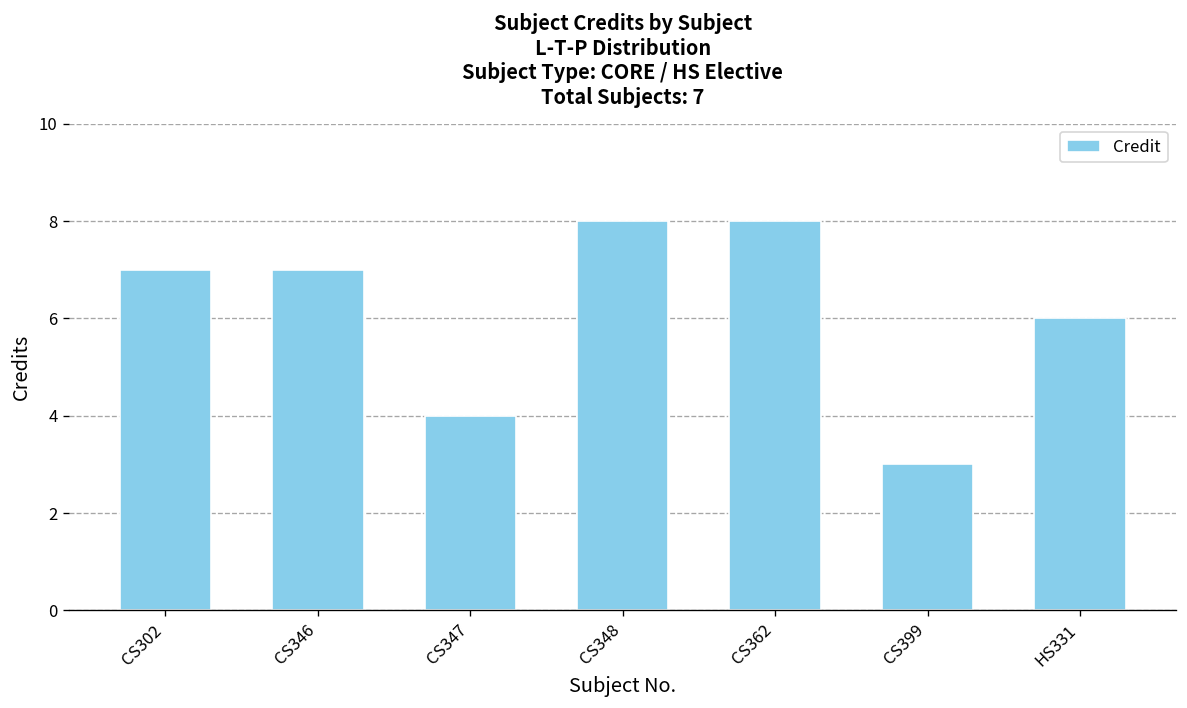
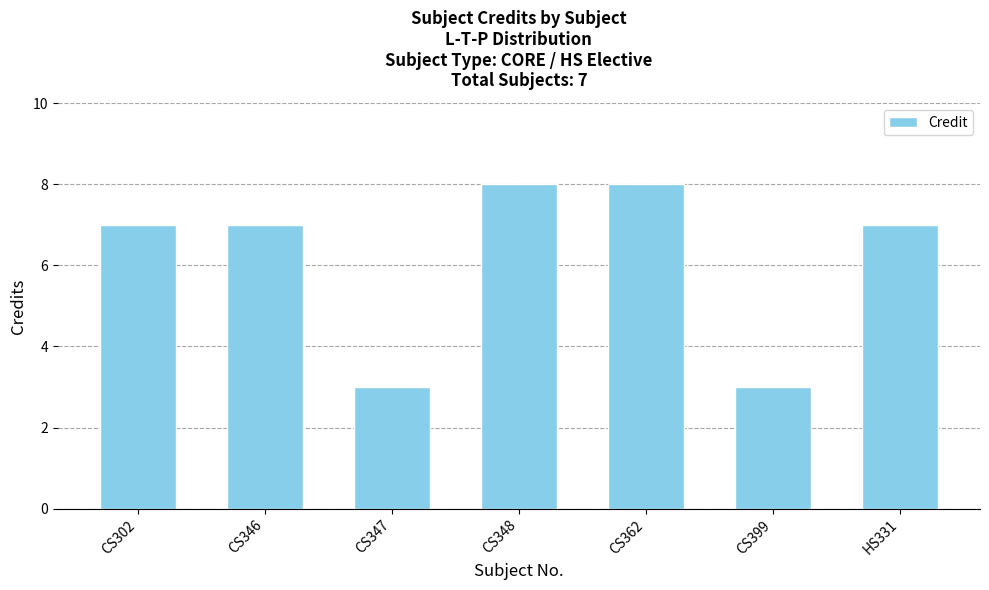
  {
    "CS302": 7,
    "CS346": 7,
-   "CS347": 4,
+   "CS347": 3,
    "CS348": 8,
    "CS362": 8,
    "CS399": 3,
-   "HS331": 6
+   "HS331": 7
  }
